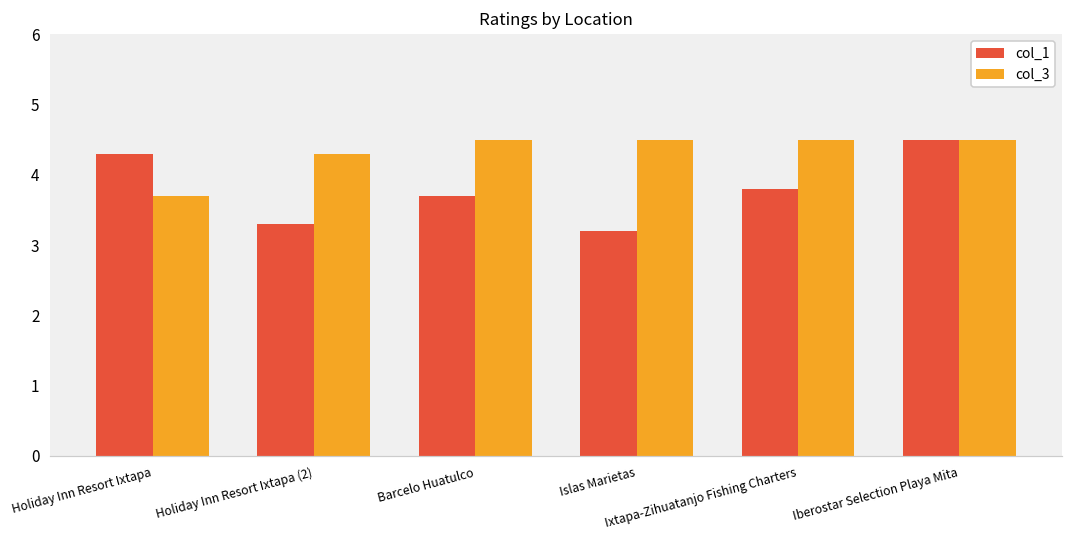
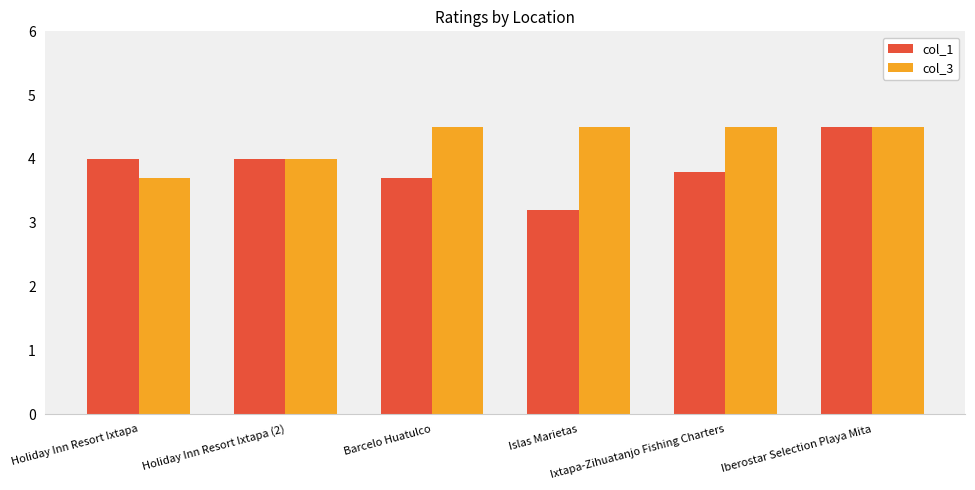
  {
    "col_1": {
-     "Holiday Inn Resort Ixtapa": 4.3,
-     "Holiday Inn Resort Ixtapa (2)": 3.3,
+     "Holiday Inn Resort Ixtapa": 4.0,
+     "Holiday Inn Resort Ixtapa (2)": 4.0,
      "Barcelo Huatulco": 3.7,
      "Islas Marietas": 3.2,
      "Ixtapa-Zihuatanjo Fishing Charters": 3.8,
      "Iberostar Selection Playa Mita": 4.5
    },
    "col_3": {
      "Holiday Inn Resort Ixtapa": 3.7,
-     "Holiday Inn Resort Ixtapa (2)": 4.3,
+     "Holiday Inn Resort Ixtapa (2)": 4.0,
      "Barcelo Huatulco": 4.5,
      "Islas Marietas": 4.5,
      "Ixtapa-Zihuatanjo Fishing Charters": 4.5,
      "Iberostar Selection Playa Mita": 4.5
    }
  }
